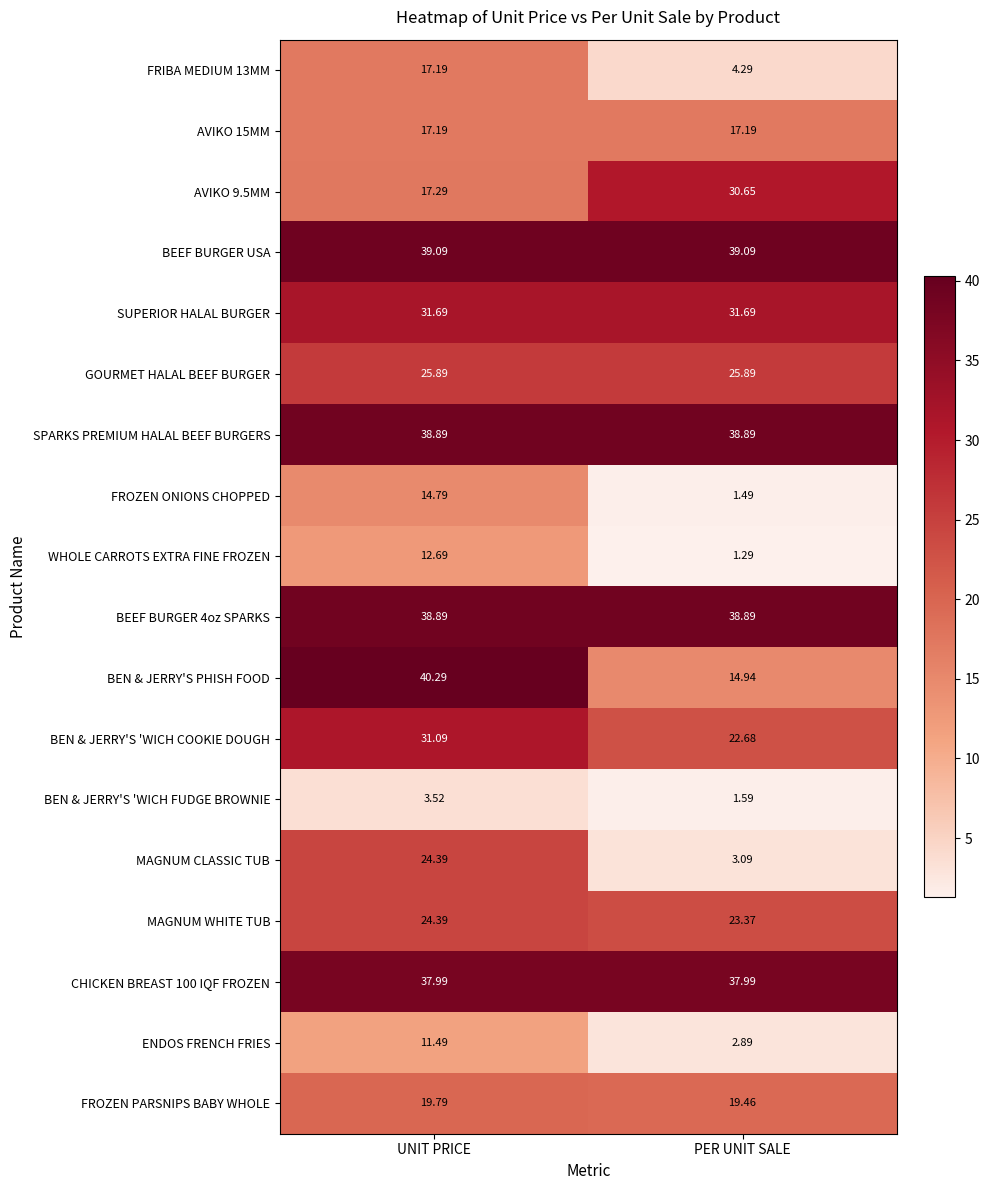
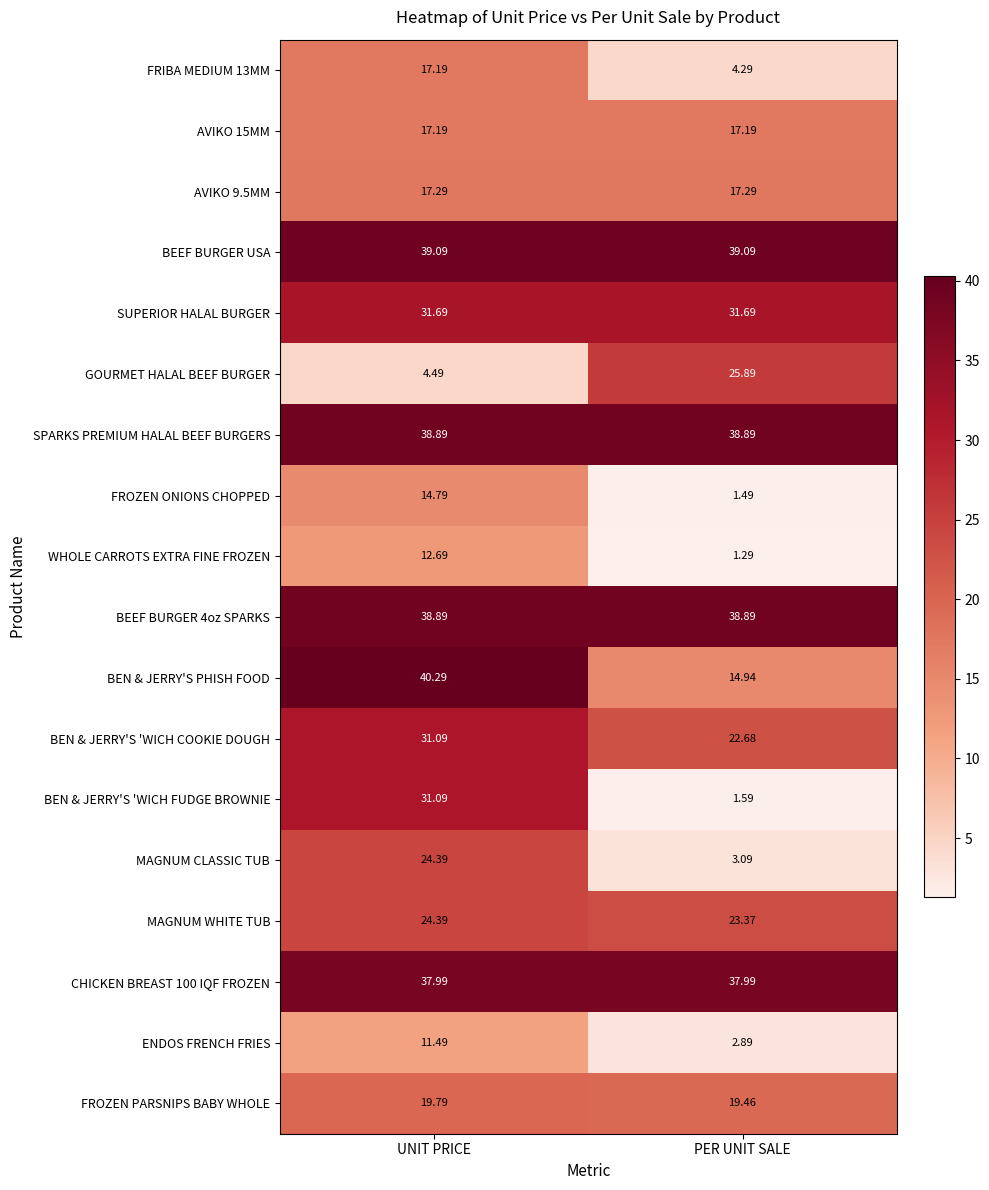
  {
    "FRIBA MEDIUM 13MM": {
      "UNIT PRICE": 17.19,
      "PER UNIT SALE": 4.29
    },
    "AVIKO 15MM": {
      "UNIT PRICE": 17.19,
      "PER UNIT SALE": 17.19
    },
    "AVIKO 9.5MM": {
      "UNIT PRICE": 17.29,
-     "PER UNIT SALE": 30.65
+     "PER UNIT SALE": 17.29
    },
    "BEEF BURGER USA": {
      "UNIT PRICE": 39.09,
      "PER UNIT SALE": 39.09
    },
    "SUPERIOR HALAL BURGER": {
      "UNIT PRICE": 31.69,
      "PER UNIT SALE": 31.69
    },
    "GOURMET HALAL BEEF BURGER": {
-     "UNIT PRICE": 25.89,
+     "UNIT PRICE": 4.49,
      "PER UNIT SALE": 25.89
    },
    "SPARKS PREMIUM HALAL BEEF BURGERS": {
      "UNIT PRICE": 38.89,
      "PER UNIT SALE": 38.89
    },
    "FROZEN ONIONS CHOPPED": {
      "UNIT PRICE": 14.79,
      "PER UNIT SALE": 1.49
    },
    "WHOLE CARROTS EXTRA FINE FROZEN": {
      "UNIT PRICE": 12.69,
      "PER UNIT SALE": 1.29
    },
    "BEEF BURGER 4oz SPARKS": {
      "UNIT PRICE": 38.89,
      "PER UNIT SALE": 38.89
    },
    "BEN & JERRY'S PHISH FOOD": {
      "UNIT PRICE": 40.29,
      "PER UNIT SALE": 14.94
    },
    "BEN & JERRY'S 'WICH COOKIE DOUGH": {
      "UNIT PRICE": 31.09,
      "PER UNIT SALE": 22.68
    },
    "BEN & JERRY'S 'WICH FUDGE BROWNIE": {
-     "UNIT PRICE": 3.52,
+     "UNIT PRICE": 31.09,
      "PER UNIT SALE": 1.59
    },
    "MAGNUM CLASSIC TUB": {
      "UNIT PRICE": 24.39,
      "PER UNIT SALE": 3.09
    },
    "MAGNUM WHITE TUB": {
      "UNIT PRICE": 24.39,
      "PER UNIT SALE": 23.37
    },
    "CHICKEN BREAST 100 IQF FROZEN": {
      "UNIT PRICE": 37.99,
      "PER UNIT SALE": 37.99
    },
    "ENDOS FRENCH FRIES": {
      "UNIT PRICE": 11.49,
      "PER UNIT SALE": 2.89
    },
    "FROZEN PARSNIPS BABY WHOLE": {
      "UNIT PRICE": 19.79,
      "PER UNIT SALE": 19.46
    }
  }
